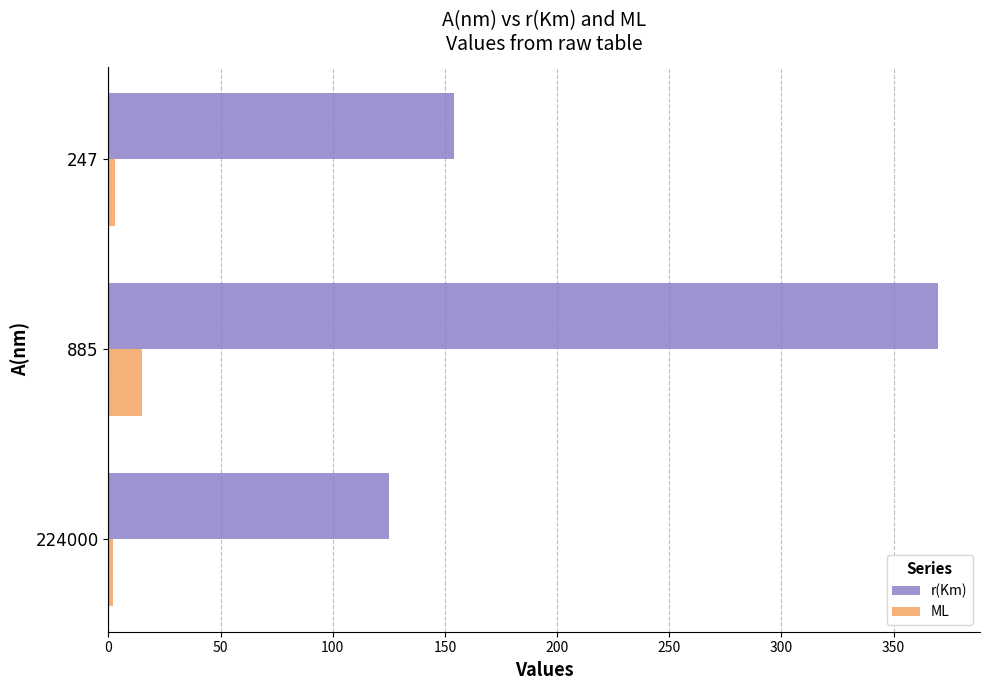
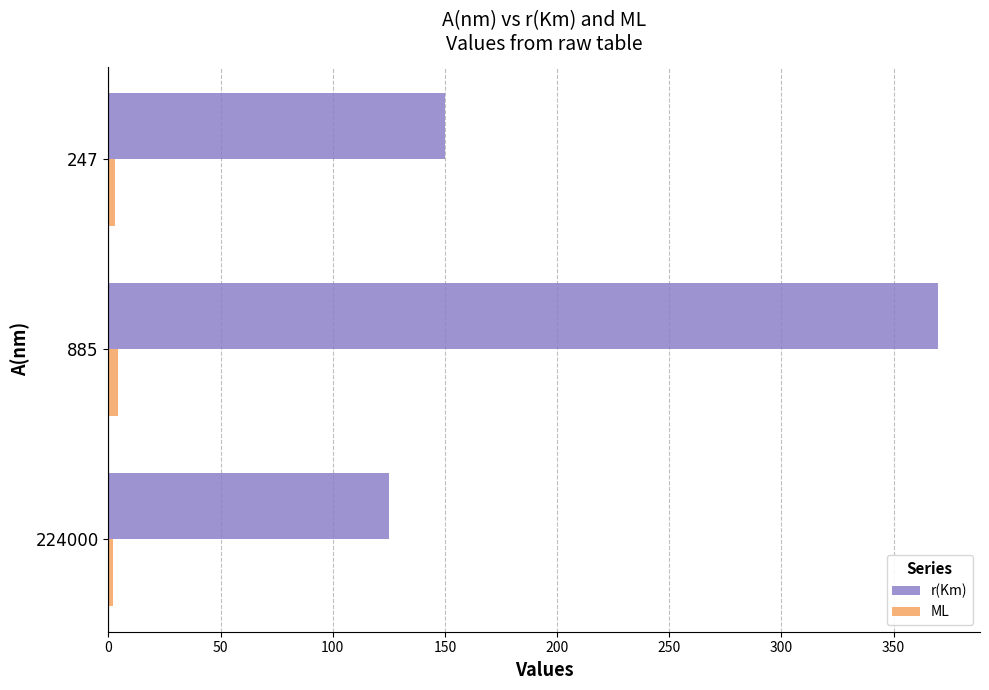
  {
    "r(Km)": {
-     "247": 154,
+     "247": 150,
      "885": 370,
      "224000": 125
    },
    "ML": {
      "247": 3,
-     "885": 15,
+     "885": 4,
      "224000": 2
    }
  }
